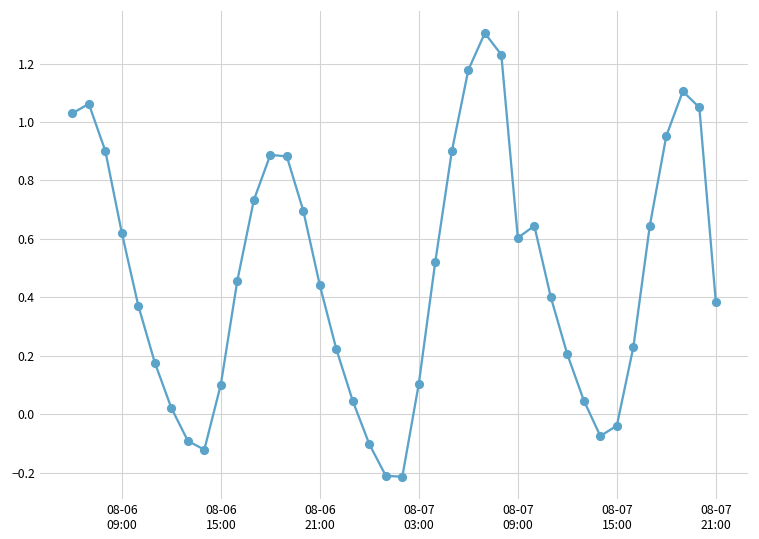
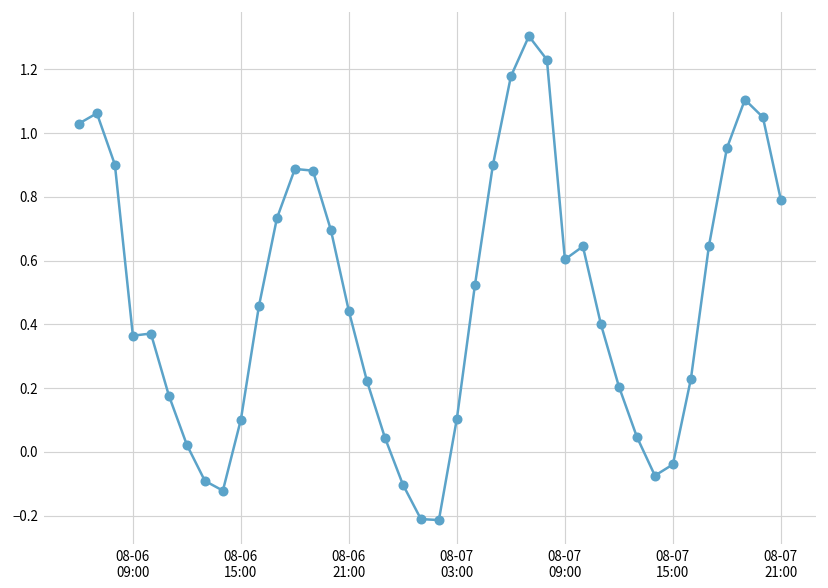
  {
-   "08-06 09:00": 0.62,
+   "08-06 09:00": 0.36,
    "08-06 15:00": 0.10,
    "08-06 21:00": 0.44,
    "08-07 03:00": 0.10,
    "08-07 09:00": 0.60,
    "08-07 15:00": -0.04,
-   "08-07 21:00": 0.38
+   "08-07 21:00": 0.79
  }
